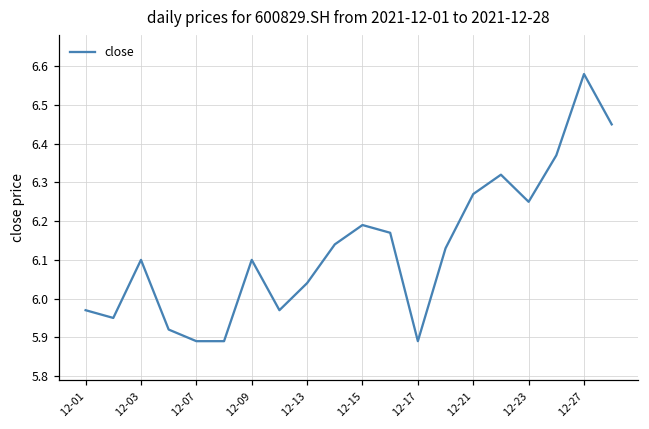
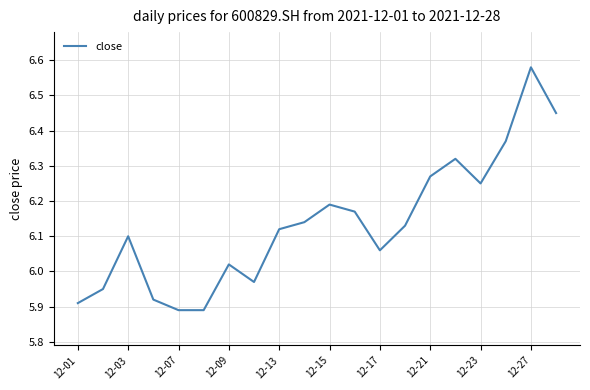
  {
-   "12-01": 5.97,
+   "12-01": 5.91,
    "12-03": 6.10,
    "12-07": 5.89,
-   "12-09": 6.10,
-   "12-13": 6.04,
+   "12-09": 6.02,
+   "12-13": 6.12,
    "12-15": 6.19,
-   "12-17": 5.89,
+   "12-17": 6.06,
    "12-21": 6.27,
    "12-23": 6.25,
    "12-27": 6.58
  }
